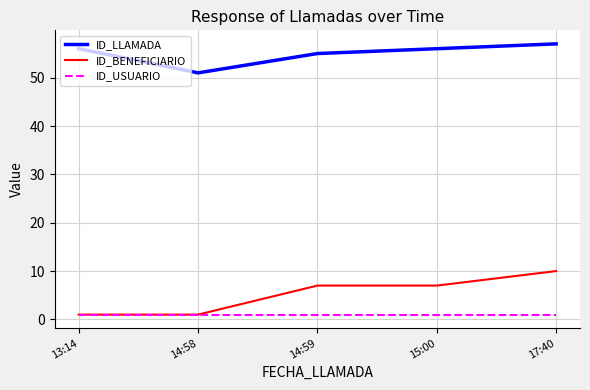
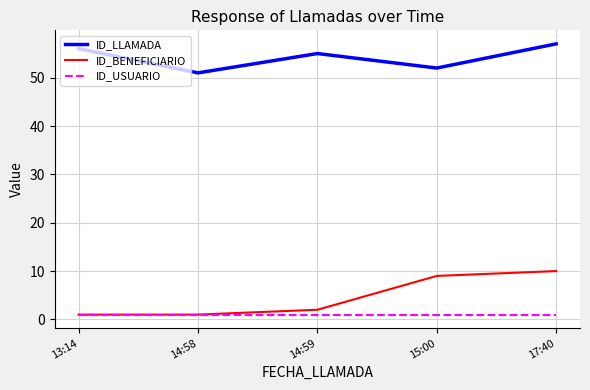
  {
    "ID_LLAMADA": {
      "14:58": 51,
      "14:59": 55,
-     "15:00": 56,
+     "15:00": 52,
      "17:40": 57
    },
    "ID_BENEFICIARIO": {
-     "14:59": 7,
-     "15:00": 7,
+     "14:59": 2,
+     "15:00": 9,
      "17:40": 10
    },
    "ID_USUARIO": {
      "14:59": 1,
      "15:00": 1,
      "17:40": 1
    }
  }
